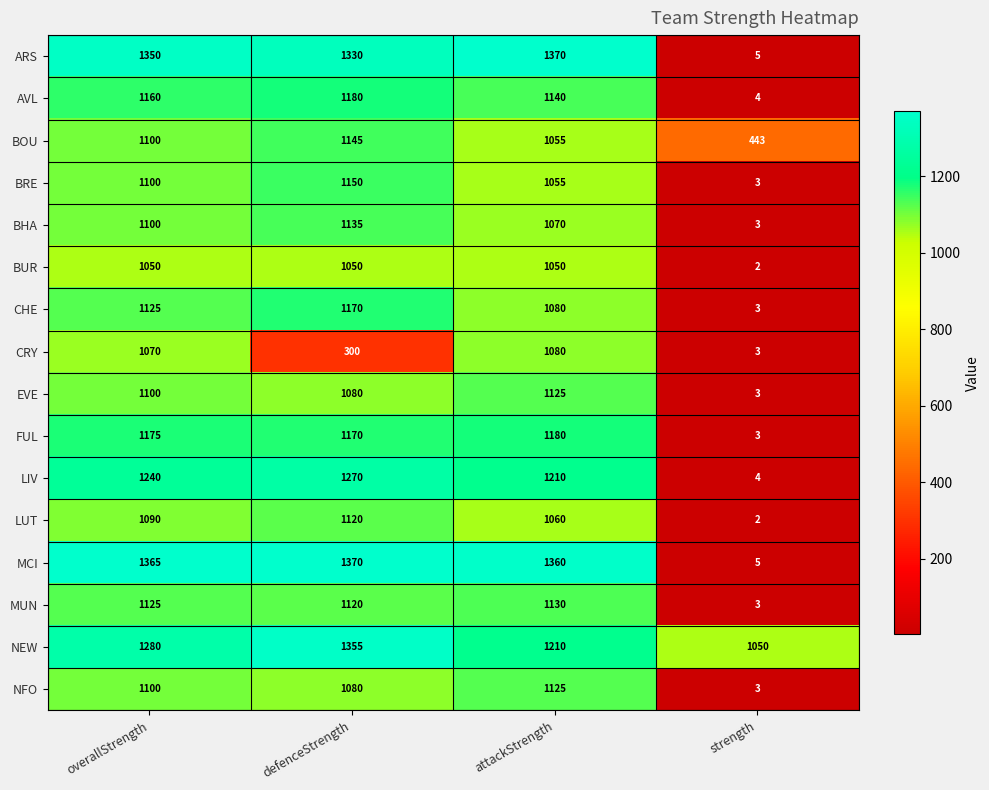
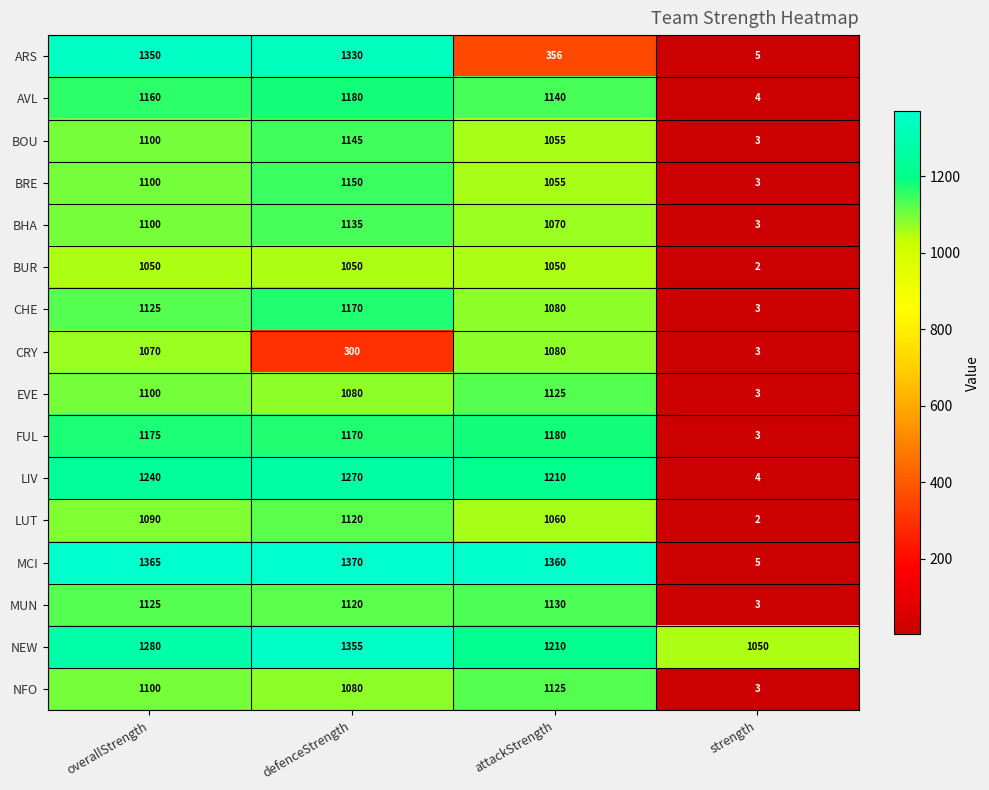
  {
    "ARS": {
      "overallStrength": 1350,
      "defenceStrength": 1330,
-     "attackStrength": 1370,
+     "attackStrength": 356,
      "strength": 5
    },
    "AVL": {
      "overallStrength": 1160,
      "defenceStrength": 1180,
      "attackStrength": 1140,
      "strength": 4
    },
    "BOU": {
      "overallStrength": 1100,
      "defenceStrength": 1145,
      "attackStrength": 1055,
-     "strength": 443
+     "strength": 3
    },
    "BRE": {
      "overallStrength": 1100,
      "defenceStrength": 1150,
      "attackStrength": 1055,
      "strength": 3
    },
    "BHA": {
      "overallStrength": 1100,
      "defenceStrength": 1135,
      "attackStrength": 1070,
      "strength": 3
    },
    "BUR": {
      "overallStrength": 1050,
      "defenceStrength": 1050,
      "attackStrength": 1050,
      "strength": 2
    },
    "CHE": {
      "overallStrength": 1125,
      "defenceStrength": 1170,
      "attackStrength": 1080,
      "strength": 3
    },
    "CRY": {
      "overallStrength": 1070,
      "defenceStrength": 300,
      "attackStrength": 1080,
      "strength": 3
    },
    "EVE": {
      "overallStrength": 1100,
      "defenceStrength": 1080,
      "attackStrength": 1125,
      "strength": 3
    },
    "FUL": {
      "overallStrength": 1175,
      "defenceStrength": 1170,
      "attackStrength": 1180,
      "strength": 3
    },
    "LIV": {
      "overallStrength": 1240,
      "defenceStrength": 1270,
      "attackStrength": 1210,
      "strength": 4
    },
    "LUT": {
      "overallStrength": 1090,
      "defenceStrength": 1120,
      "attackStrength": 1060,
      "strength": 2
    },
    "MCI": {
      "overallStrength": 1365,
      "defenceStrength": 1370,
      "attackStrength": 1360,
      "strength": 5
    },
    "MUN": {
      "overallStrength": 1125,
      "defenceStrength": 1120,
      "attackStrength": 1130,
      "strength": 3
    },
    "NEW": {
      "overallStrength": 1280,
      "defenceStrength": 1355,
      "attackStrength": 1210,
      "strength": 1050
    },
    "NFO": {
      "overallStrength": 1100,
      "defenceStrength": 1080,
      "attackStrength": 1125,
      "strength": 3
    }
  }
